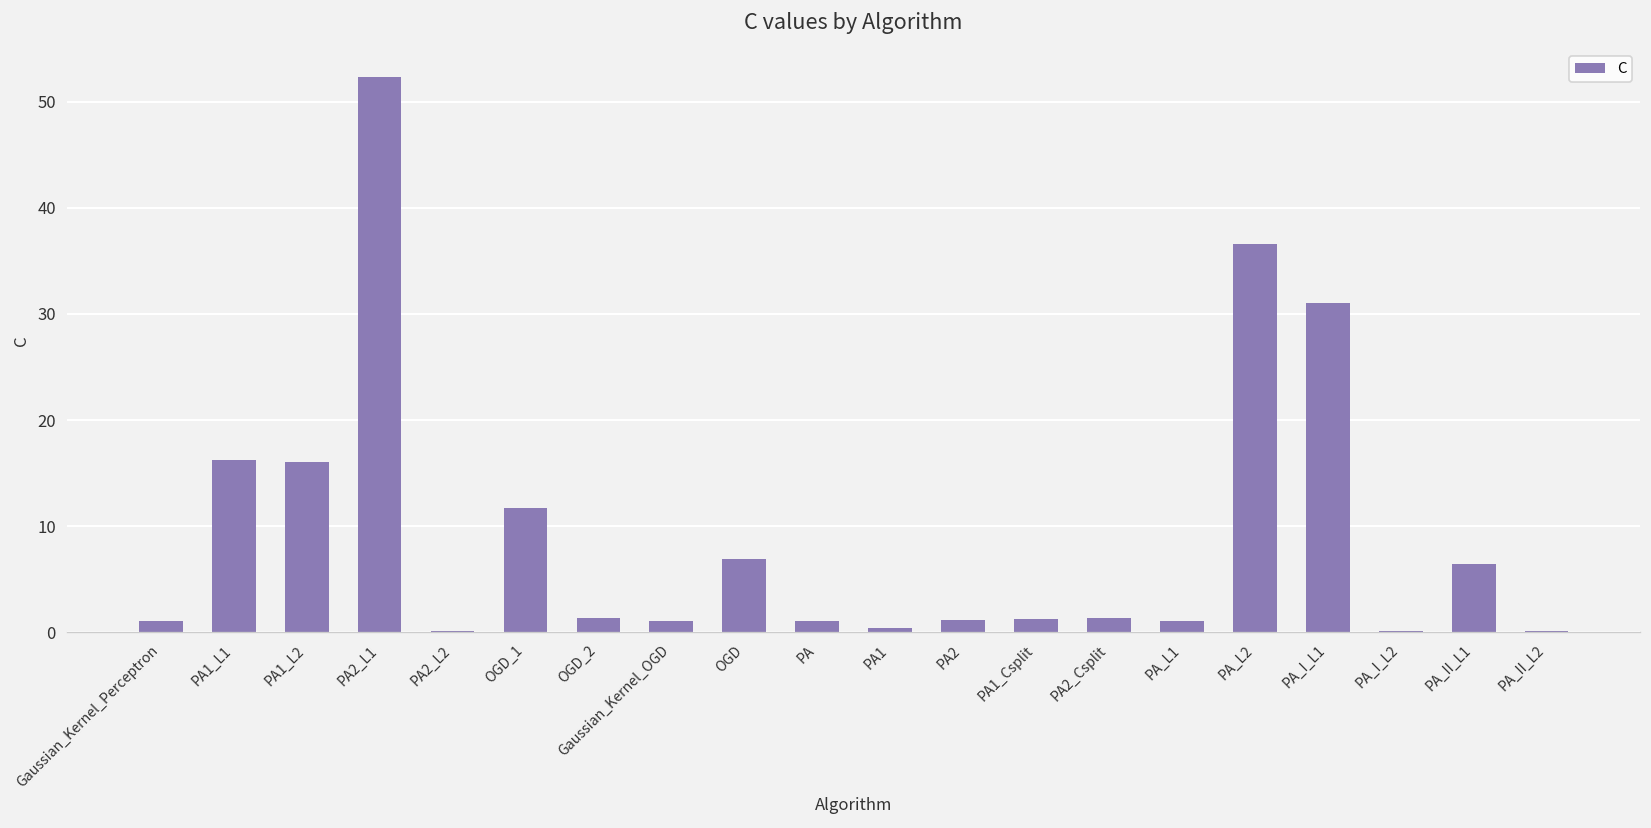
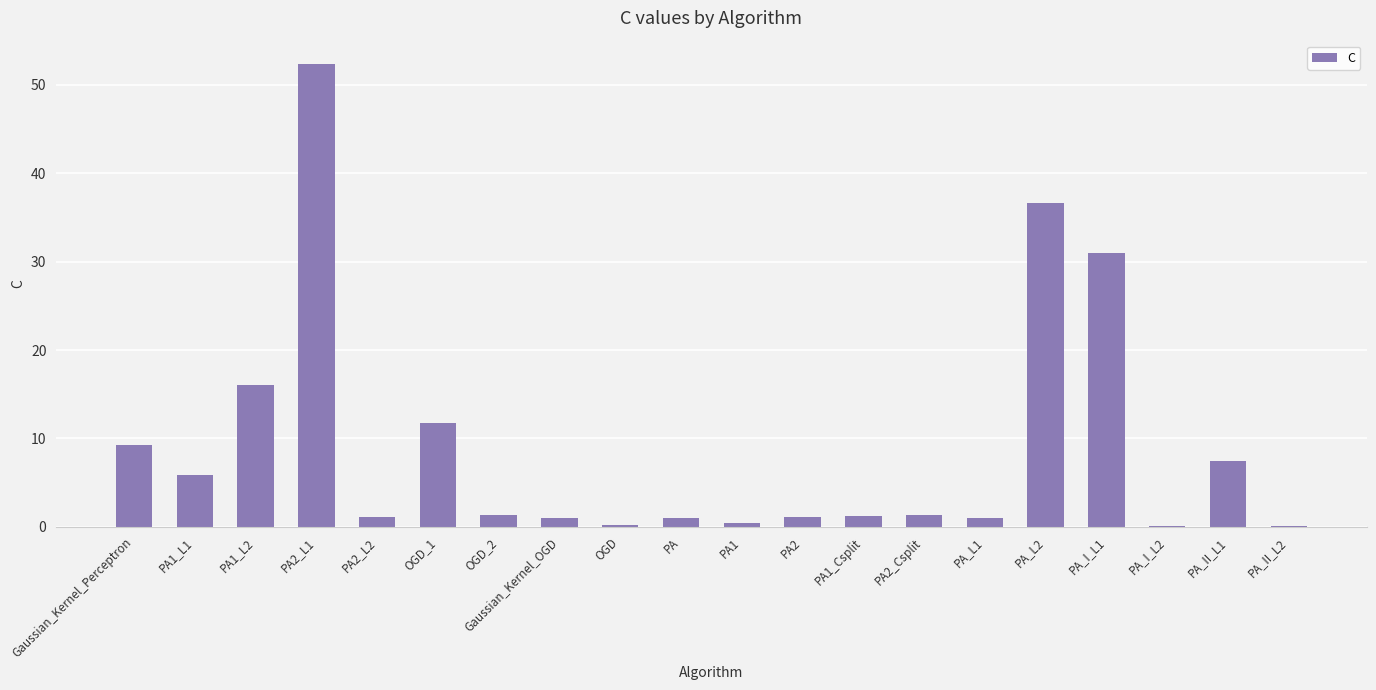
  {
-   "Gaussian_Kernel_Perceptron": 1,
-   "PA1_L1": 16,
+   "Gaussian_Kernel_Perceptron": 9,
+   "PA1_L1": 6,
    "PA1_L2": 16,
    "PA2_L1": 52,
-   "PA2_L2": 0,
+   "PA2_L2": 1,
    "OGD_1": 12,
    "OGD_2": 1,
    "Gaussian_Kernel_OGD": 1,
-   "OGD": 7,
+   "OGD": 0,
    "PA": 1,
    "PA1": 0,
    "PA2": 1,
    "PA1_Csplit": 1,
    "PA2_Csplit": 1,
    "PA_L1": 1,
    "PA_L2": 37,
    "PA_I_L1": 31,
-   "PA_II_L1": 6
+   "PA_II_L1": 7
  }
